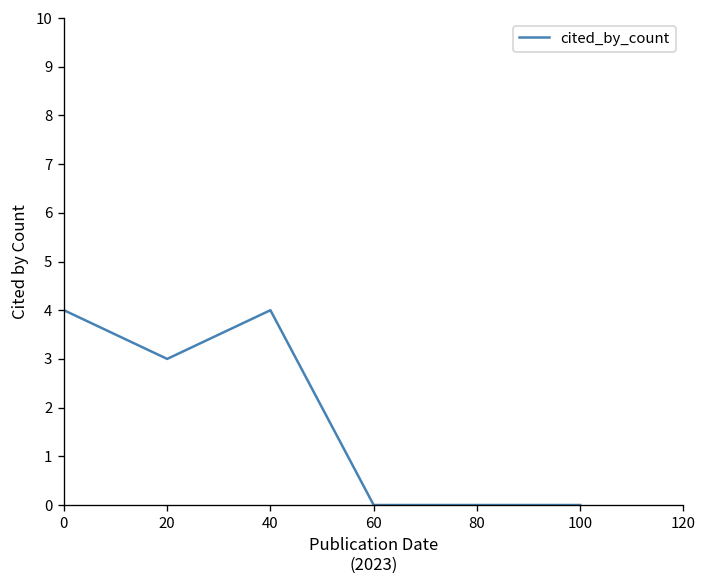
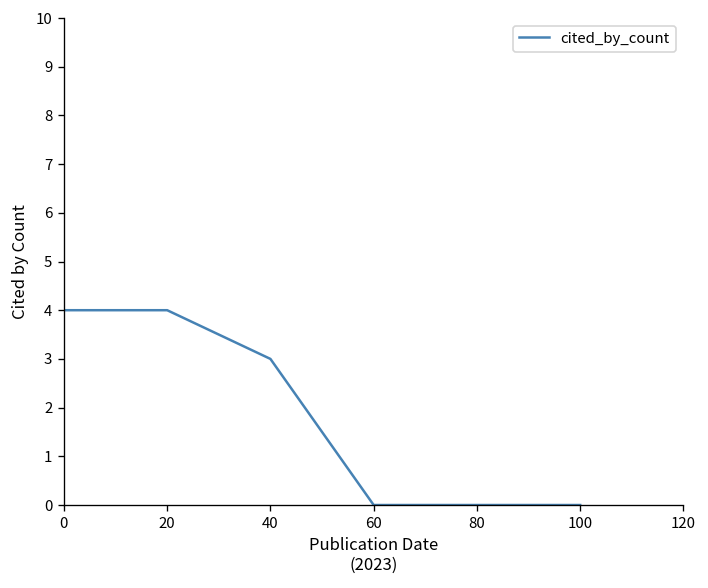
  {
    "0": 4,
-   "20": 3,
-   "40": 4,
+   "20": 4,
+   "40": 3,
    "60": 0,
    "80": 0,
    "100": 0
  }
